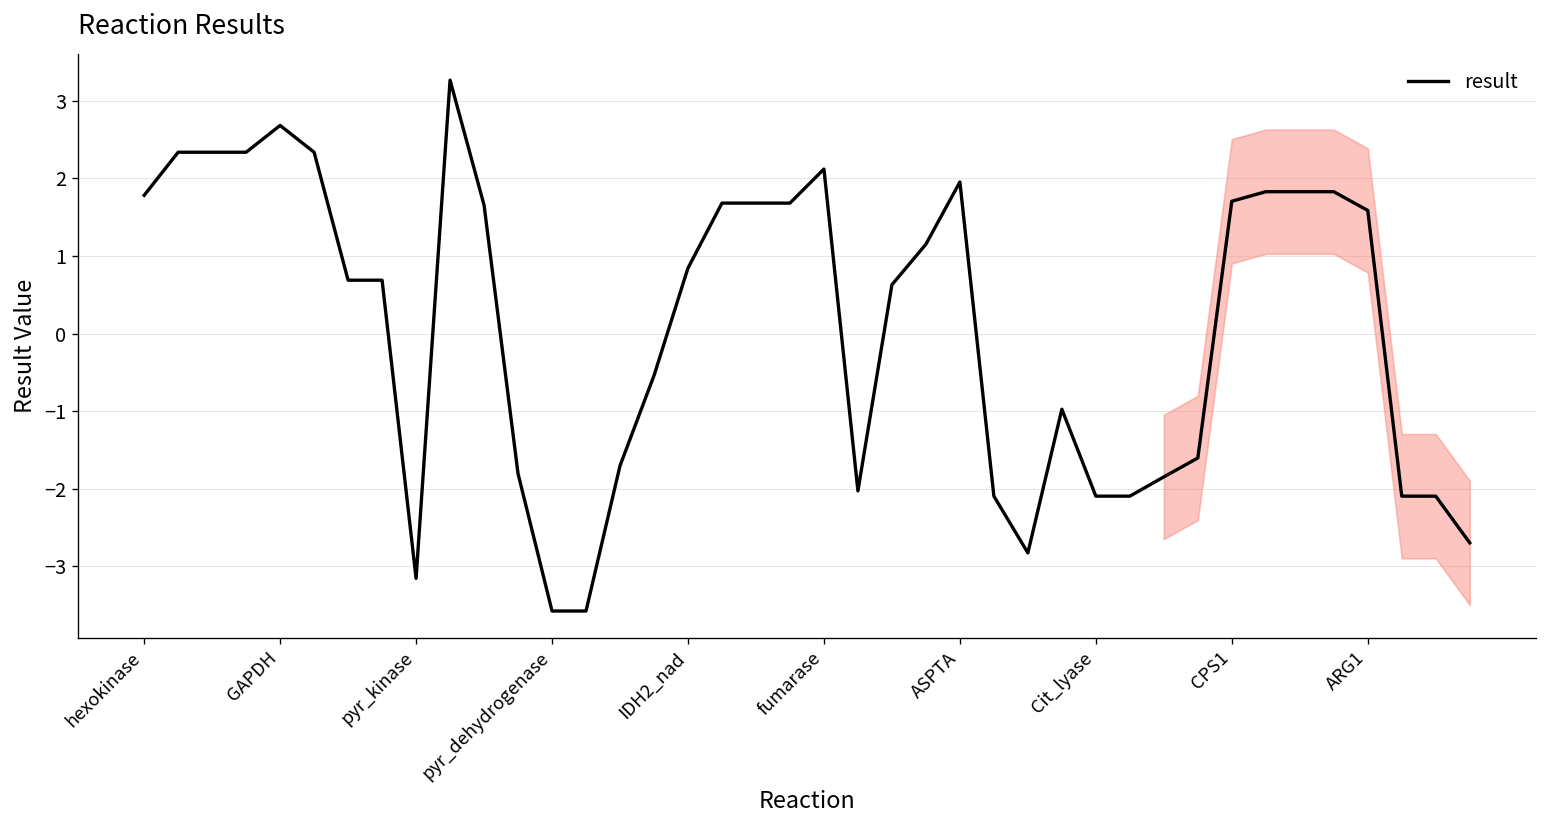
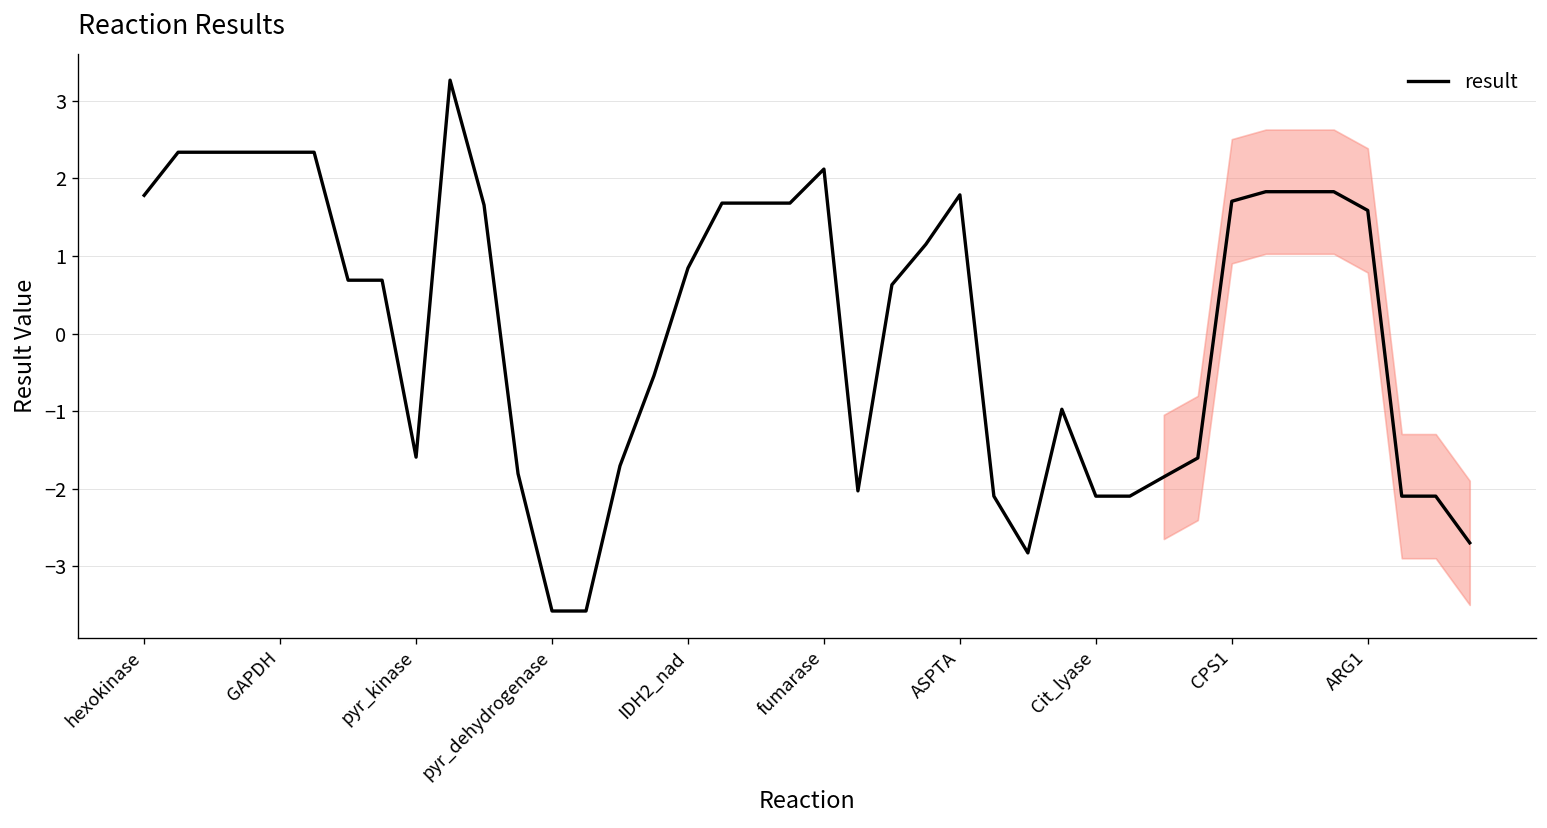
  {
    "result": {
      "hexokinase": 1.8,
-     "GAPDH": 2.7,
-     "pyr_kinase": -3.2,
+     "GAPDH": 2.3,
+     "pyr_kinase": -1.6,
      "pyr_dehydrogenase": -3.6,
      "IDH2_nad": 0.8,
      "fumarase": 2.1,
-     "ASPTA": 2.0,
+     "ASPTA": 1.8,
      "Cit_lyase": -2.1,
      "CPS1": 1.7,
      "ARG1": 1.6
    }
  }
